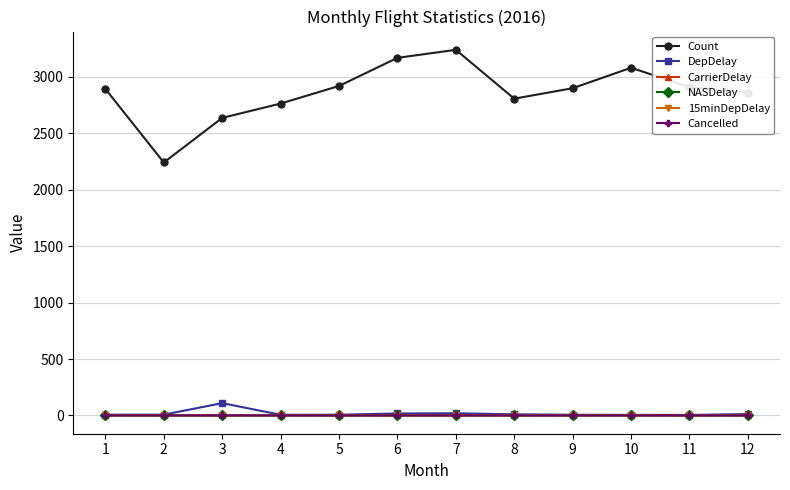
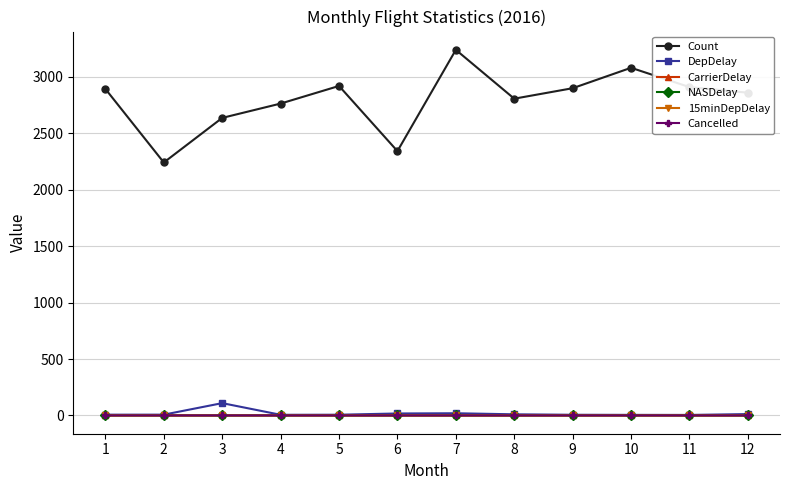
  {
    "Count": {
      "1": 2890,
      "2": 2240,
      "3": 2640,
      "4": 2760,
      "5": 2920,
-     "6": 3170,
+     "6": 2340,
      "7": 3240,
      "8": 2810,
      "9": 2900,
      "10": 3080
    },
    "DepDelay": {
      "3": 110
    },
    "Cancelled": {
      "3": 0
    }
  }
